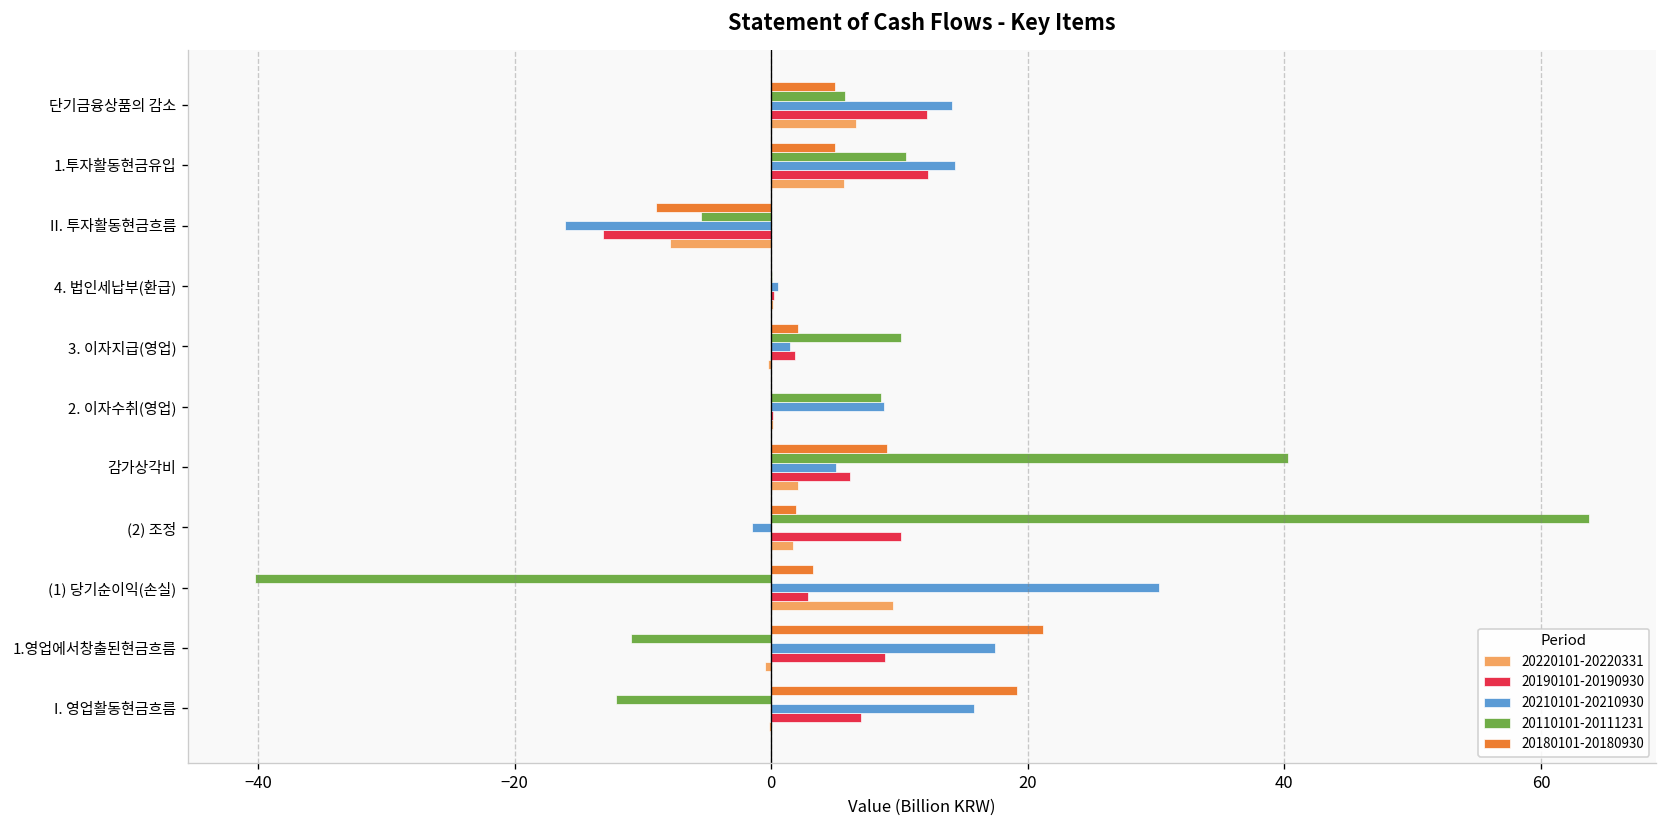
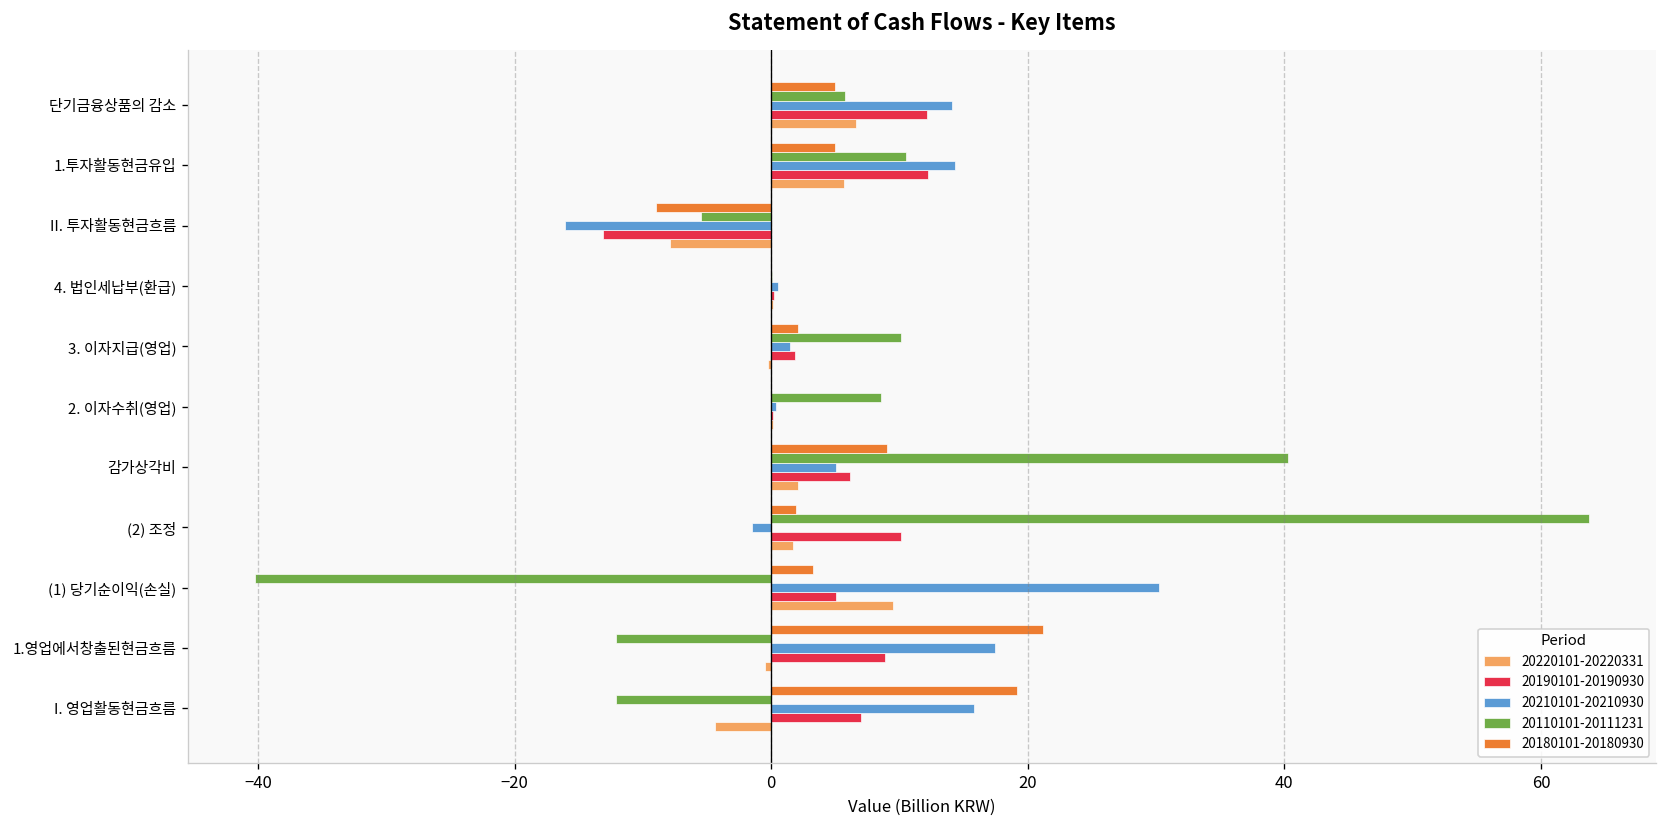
  {
    "20220101-20220331": {
      "단기금융상품의 감소": 6.6,
      "1.투자활동현금유입": 5.7,
      "II. 투자활동현금흐름": -7.9,
      "3. 이자지급(영업)": -0.2,
      "감가상각비": 2.1,
      "(2) 조정": 1.7,
      "(1) 당기순이익(손실)": 9.5,
      "1.영업에서창출된현금흐름": -0.5,
-     "I. 영업활동현금흐름": -0.2
+     "I. 영업활동현금흐름": -4.4
    },
    "20190101-20190930": {
      "단기금융상품의 감소": 12.1,
      "1.투자활동현금유입": 12.2,
      "II. 투자활동현금흐름": -13.1,
      "3. 이자지급(영업)": 1.8,
      "감가상각비": 6.2,
      "(2) 조정": 10.1,
-     "(1) 당기순이익(손실)": 2.8,
+     "(1) 당기순이익(손실)": 5.1,
      "1.영업에서창출된현금흐름": 8.9,
      "I. 영업활동현금흐름": 7.0
    },
    "20210101-20210930": {
      "단기금융상품의 감소": 14.1,
      "1.투자활동현금유입": 14.3,
      "II. 투자활동현금흐름": -16.1,
      "4. 법인세납부(환급)": 0.6,
      "3. 이자지급(영업)": 1.5,
-     "2. 이자수취(영업)": 8.8,
+     "2. 이자수취(영업)": 0.4,
      "감가상각비": 5.1,
      "(2) 조정": -1.5,
      "(1) 당기순이익(손실)": 30.2,
      "1.영업에서창출된현금흐름": 17.5,
      "I. 영업활동현금흐름": 15.8
    },
    "20110101-20111231": {
      "단기금융상품의 감소": 5.7,
      "1.투자활동현금유입": 10.5,
      "II. 투자활동현금흐름": -5.5,
      "3. 이자지급(영업)": 10.1,
      "2. 이자수취(영업)": 8.5,
      "감가상각비": 40.3,
      "(2) 조정": 63.8,
      "(1) 당기순이익(손실)": -40.3,
-     "1.영업에서창출된현금흐름": -10.9,
+     "1.영업에서창출된현금흐름": -12.1,
      "I. 영업활동현금흐름": -12.1
    },
    "20180101-20180930": {
      "단기금융상품의 감소": 5.0,
      "1.투자활동현금유입": 5.0,
      "II. 투자활동현금흐름": -9.0,
      "3. 이자지급(영업)": 2.1,
      "감가상각비": 9.0,
      "(2) 조정": 2.0,
      "(1) 당기순이익(손실)": 3.2,
      "1.영업에서창출된현금흐름": 21.2,
      "I. 영업활동현금흐름": 19.1
    }
  }
